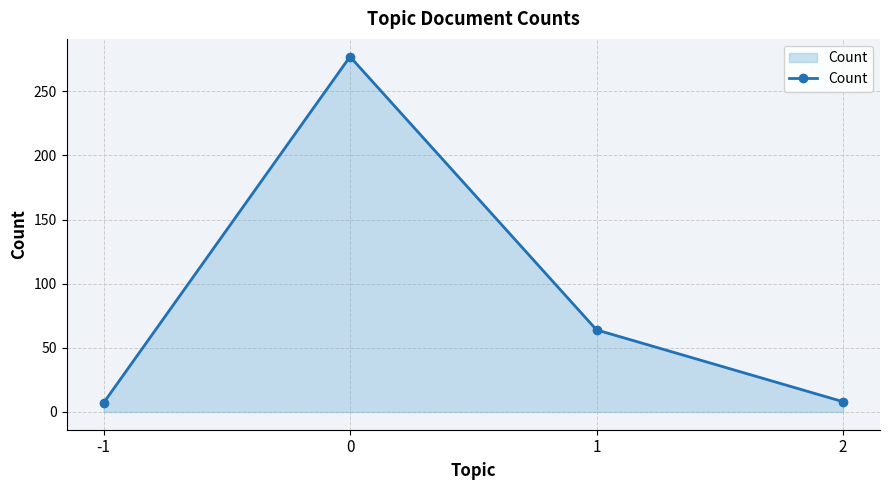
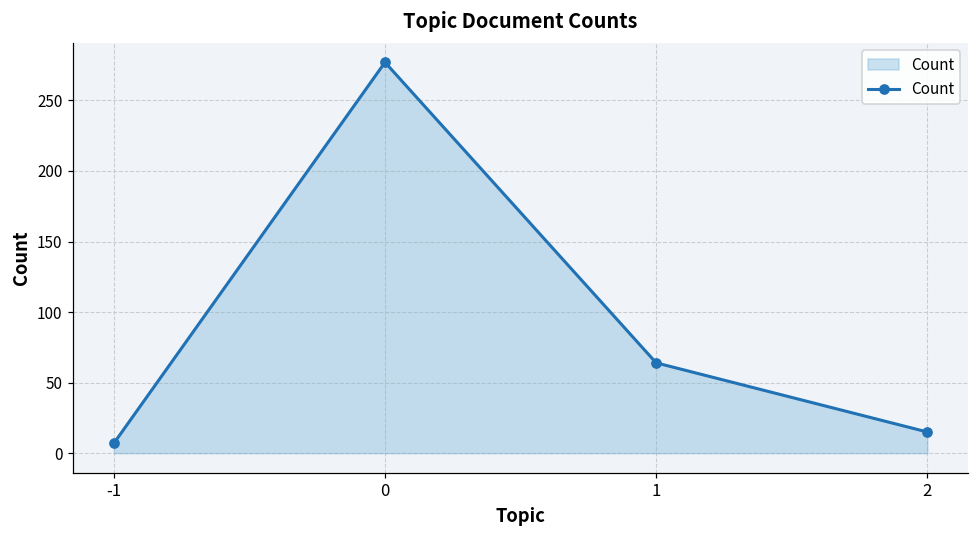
  {
    "-1": 7,
    "0": 277,
    "1": 64,
-   "2": 8
+   "2": 15
  }
